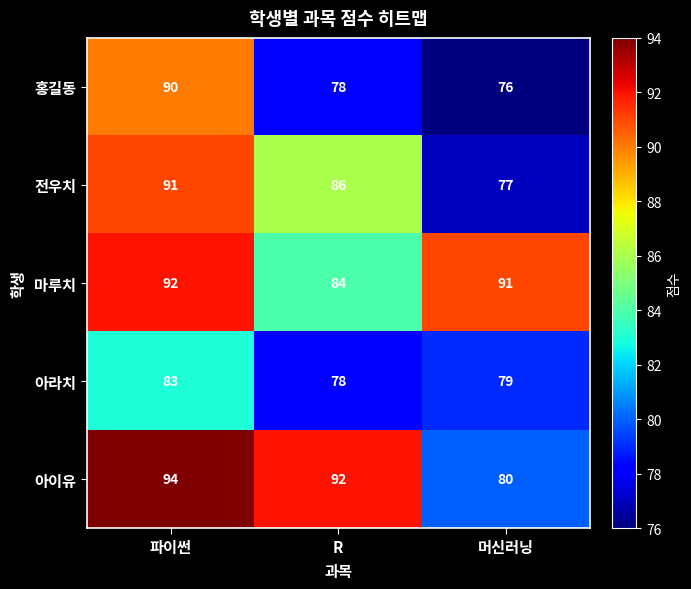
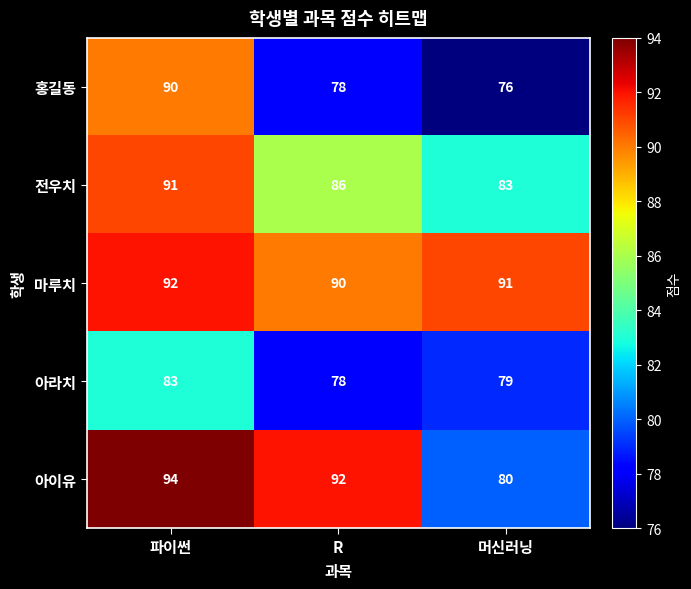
  {
    "홍길동": {
      "파이썬": 90,
      "R": 78,
      "머신러닝": 76
    },
    "전우치": {
      "파이썬": 91,
      "R": 86,
-     "머신러닝": 77
+     "머신러닝": 83
    },
    "마루치": {
      "파이썬": 92,
-     "R": 84,
+     "R": 90,
      "머신러닝": 91
    },
    "아라치": {
      "파이썬": 83,
      "R": 78,
      "머신러닝": 79
    },
    "아이유": {
      "파이썬": 94,
      "R": 92,
      "머신러닝": 80
    }
  }
